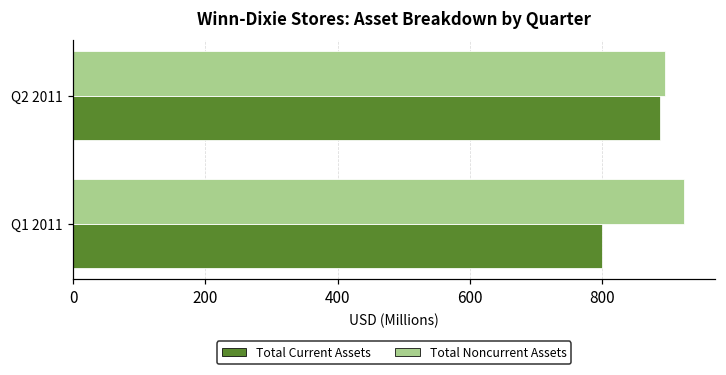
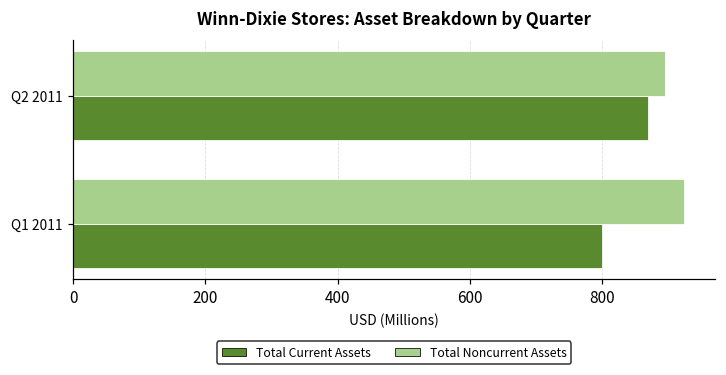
  {
    "Total Current Assets": {
-     "Q2 2011": 890,
+     "Q2 2011": 870,
      "Q1 2011": 800
    },
    "Total Noncurrent Assets": {
      "Q2 2011": 900,
      "Q1 2011": 930
    }
  }
